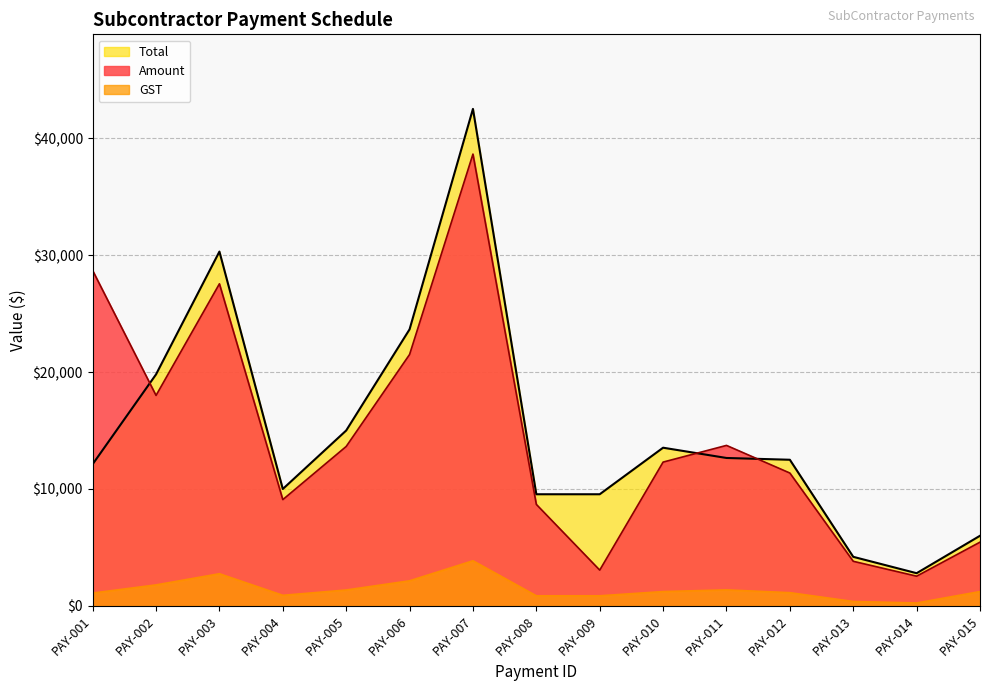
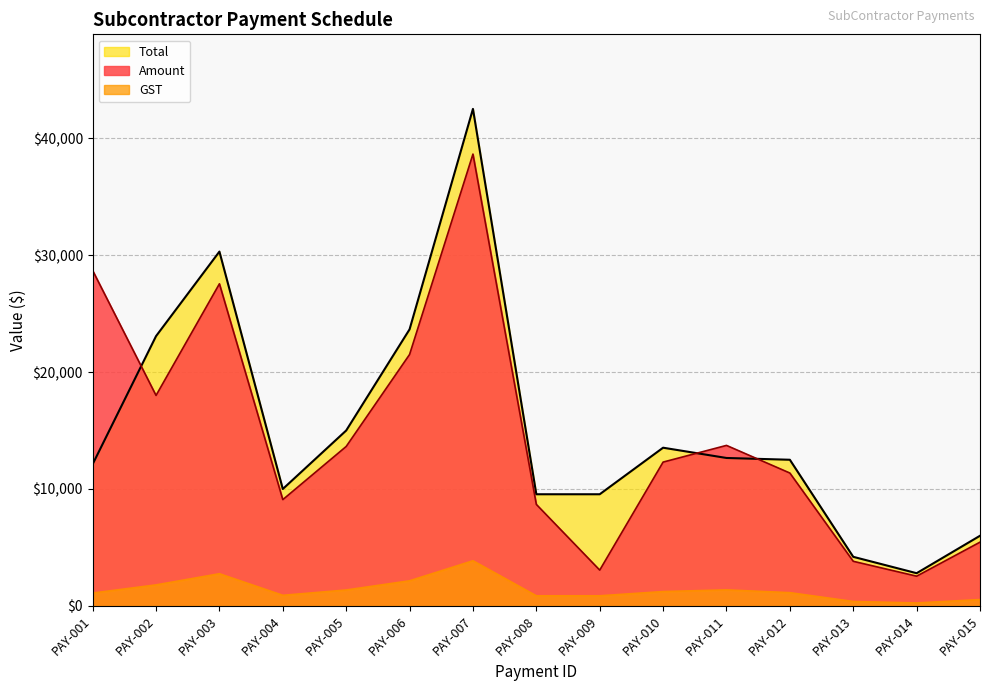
  {
    "Total": {
      "PAY-001": "$12,100",
-     "PAY-002": "$19,800",
+     "PAY-002": "$23,100",
      "PAY-003": "$30,300",
      "PAY-004": "$10,000",
      "PAY-005": "$15,000",
      "PAY-006": "$23,700",
      "PAY-007": "$42,500",
      "PAY-008": "$9,600",
      "PAY-009": "$9,600",
      "PAY-010": "$13,500",
      "PAY-011": "$12,700",
      "PAY-012": "$12,500",
      "PAY-013": "$4,200",
      "PAY-014": "$2,800",
      "PAY-015": "$6,000"
    },
    "Amount": {
      "PAY-001": "$28,700",
      "PAY-002": "$18,000",
      "PAY-003": "$27,500",
      "PAY-004": "$9,100",
      "PAY-005": "$13,600",
      "PAY-006": "$21,500",
      "PAY-007": "$38,600",
      "PAY-008": "$8,700",
      "PAY-009": "$3,100",
      "PAY-010": "$12,300",
      "PAY-011": "$13,700",
      "PAY-012": "$11,400",
      "PAY-013": "$3,800",
      "PAY-014": "$2,500",
      "PAY-015": "$5,500"
    },
    "GST": {
      "PAY-001": "$1,100",
      "PAY-002": "$1,800",
      "PAY-003": "$2,800",
      "PAY-004": "$900",
      "PAY-005": "$1,400",
      "PAY-006": "$2,200",
      "PAY-007": "$3,900",
      "PAY-008": "$900",
      "PAY-009": "$900",
      "PAY-010": "$1,200",
      "PAY-011": "$1,400",
      "PAY-012": "$1,100",
      "PAY-013": "$400",
      "PAY-014": "$300",
-     "PAY-015": "$1,200"
+     "PAY-015": "$500"
    }
  }
